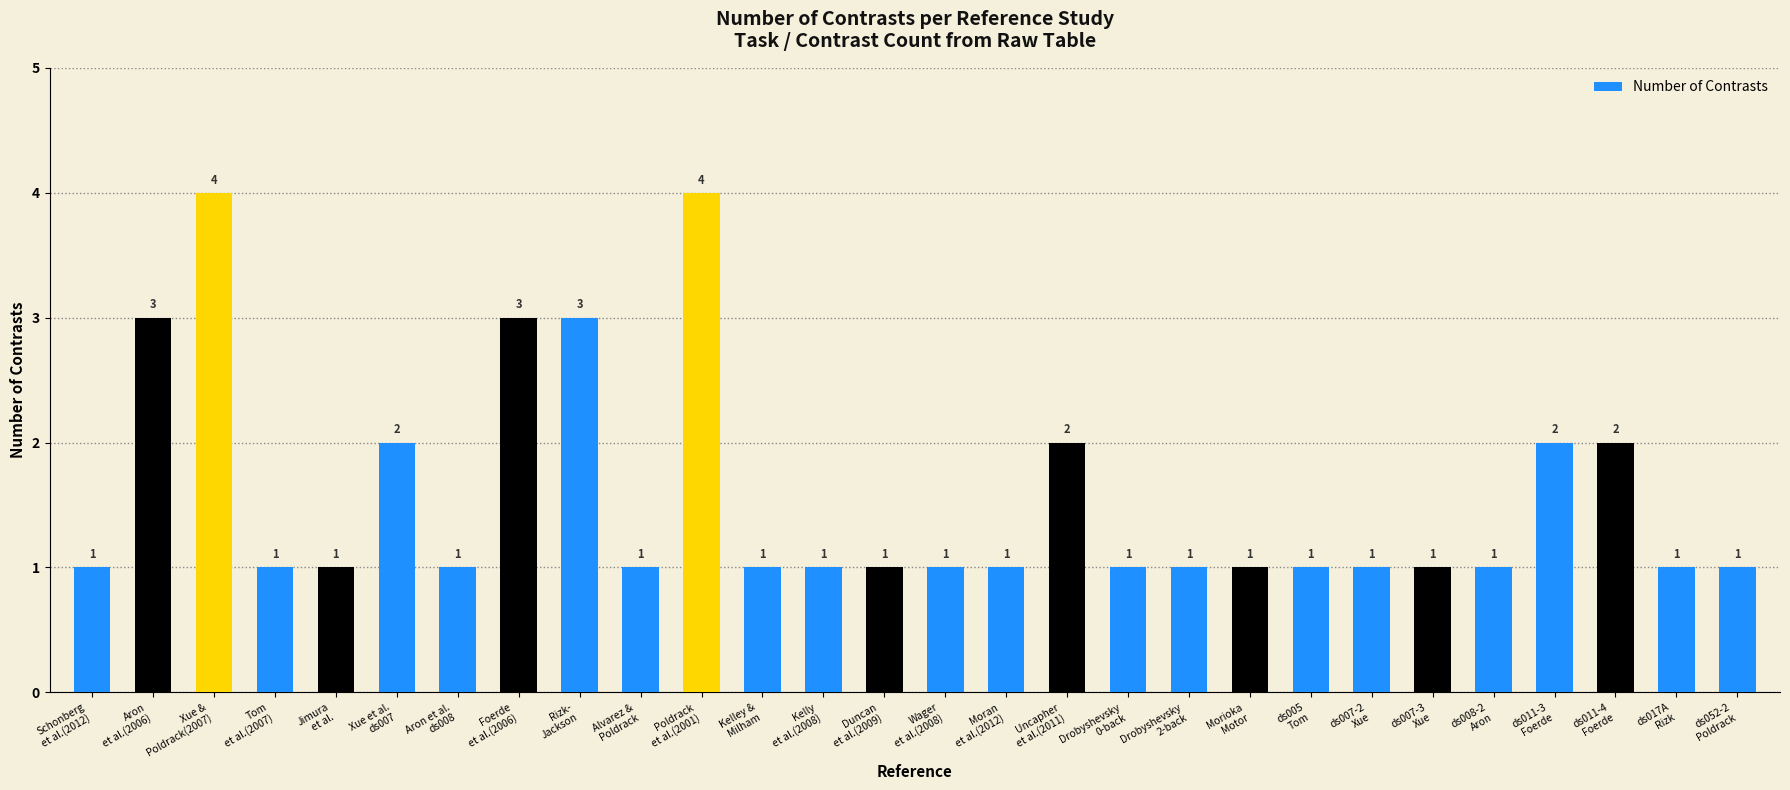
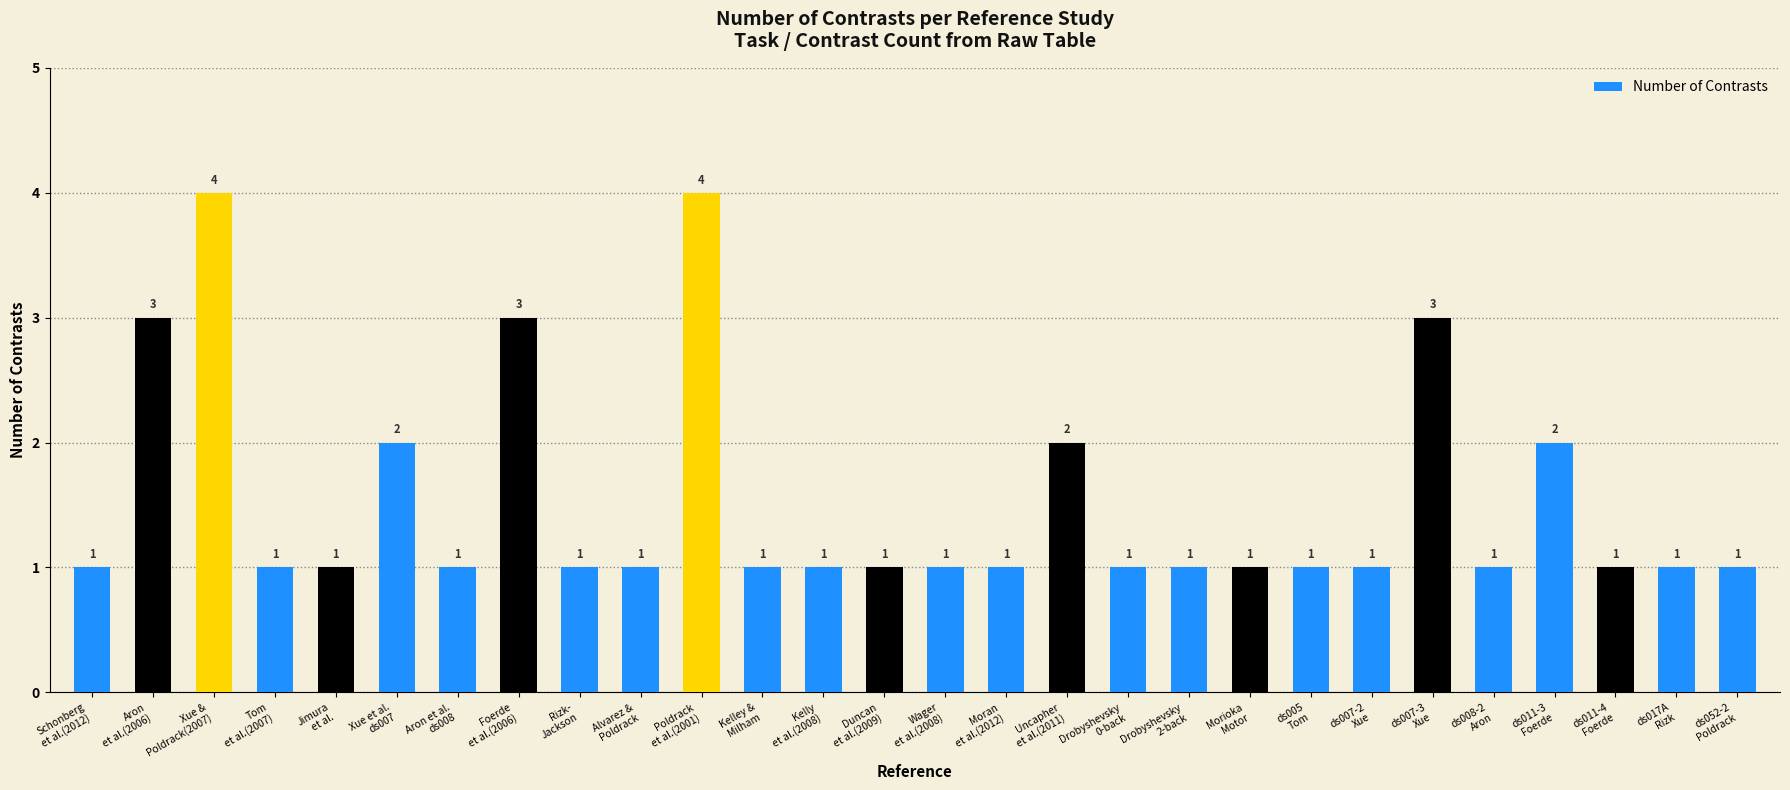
  {
    "Schonberg et al.(2012)": 1,
    "Aron et al.(2006)": 3,
    "Xue & Poldrack(2007)": 4,
    "Tom et al.(2007)": 1,
    "Jimura et al.": 1,
    "Xue et al. ds007": 2,
    "Aron et al. ds008": 1,
    "Foerde et al.(2006)": 3,
-   "Rizk- Jackson": 3,
+   "Rizk- Jackson": 1,
    "Alvarez & Poldrack": 1,
    "Poldrack et al.(2001)": 4,
    "Kelley & Milham": 1,
    "Kelly et al.(2008)": 1,
    "Duncan et al.(2009)": 1,
    "Wager et al.(2008)": 1,
    "Moran et al.(2012)": 1,
    "Uncapher et al.(2011)": 2,
    "Drobyshevsky 0-back": 1,
    "Drobyshevsky 2-back": 1,
    "Morioka Motor": 1,
    "ds005 Tom": 1,
    "ds007-2 Xue": 1,
-   "ds007-3 Xue": 1,
+   "ds007-3 Xue": 3,
    "ds008-2 Aron": 1,
    "ds011-3 Foerde": 2,
-   "ds011-4 Foerde": 2,
+   "ds011-4 Foerde": 1,
    "ds017A Rizk": 1,
    "ds052-2 Poldrack": 1
  }
